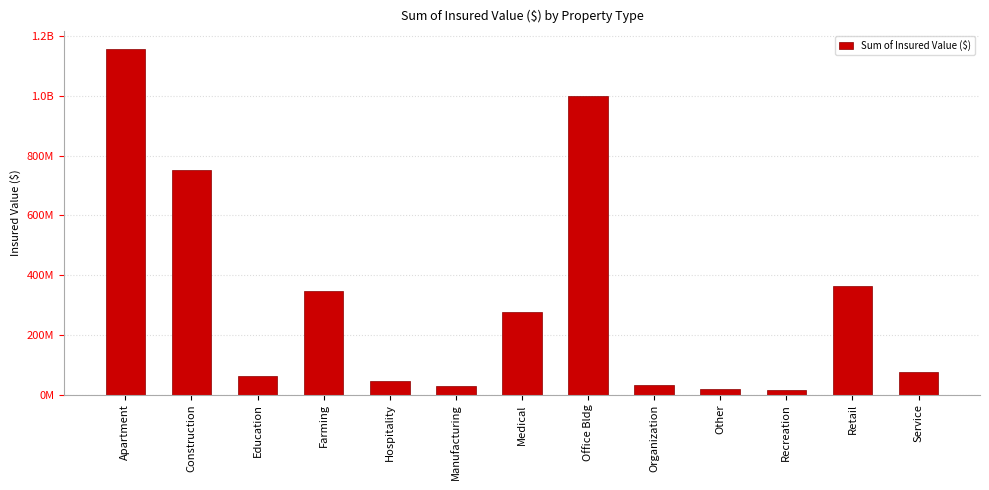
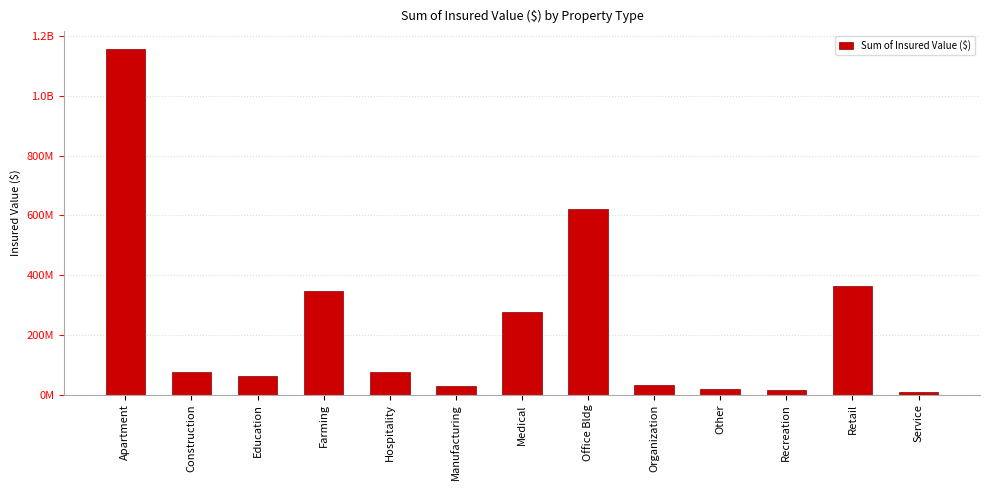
  {
    "Apartment": 1160000000,
-   "Construction": 750000000,
+   "Construction": 70000000,
    "Education": 60000000,
    "Farming": 350000000,
-   "Hospitality": 50000000,
+   "Hospitality": 80000000,
    "Manufacturing": 30000000,
    "Medical": 280000000,
-   "Office Bldg": 1000000000,
+   "Office Bldg": 620000000,
    "Organization": 30000000,
    "Other": 20000000,
    "Recreation": 20000000,
    "Retail": 360000000,
-   "Service": 70000000
+   "Service": 10000000
  }
